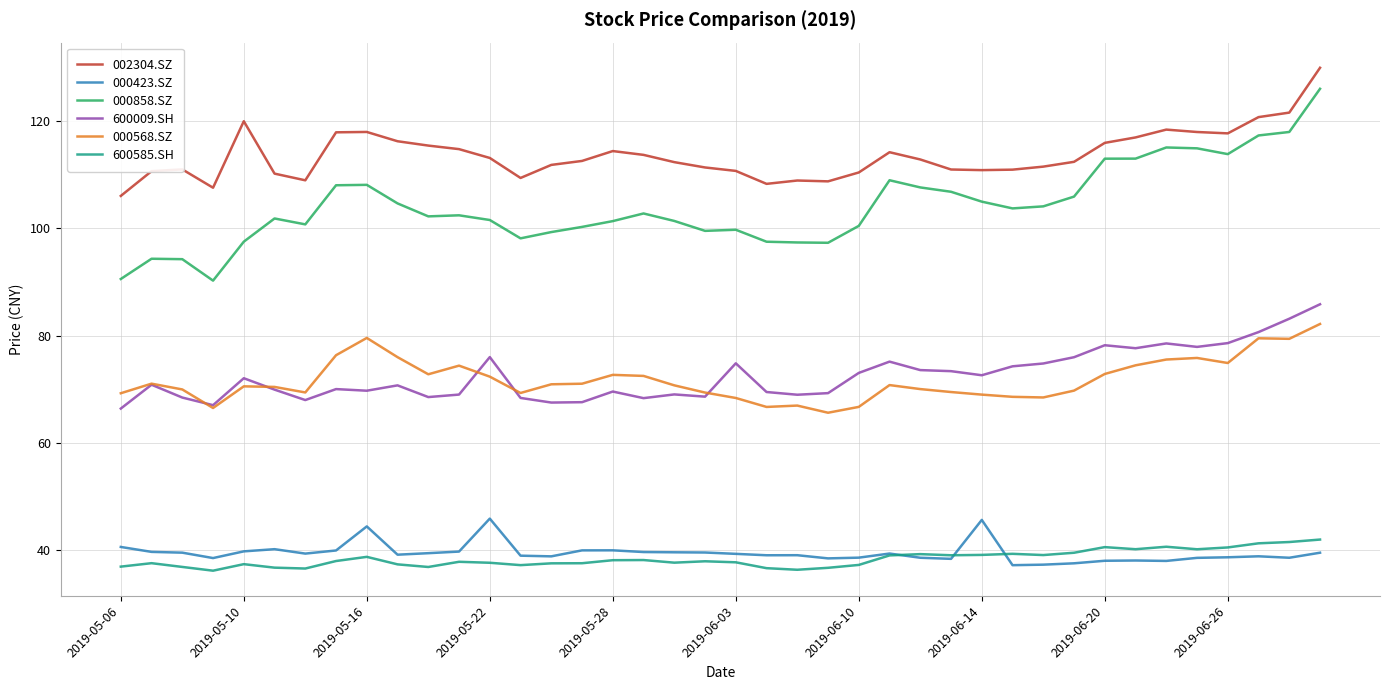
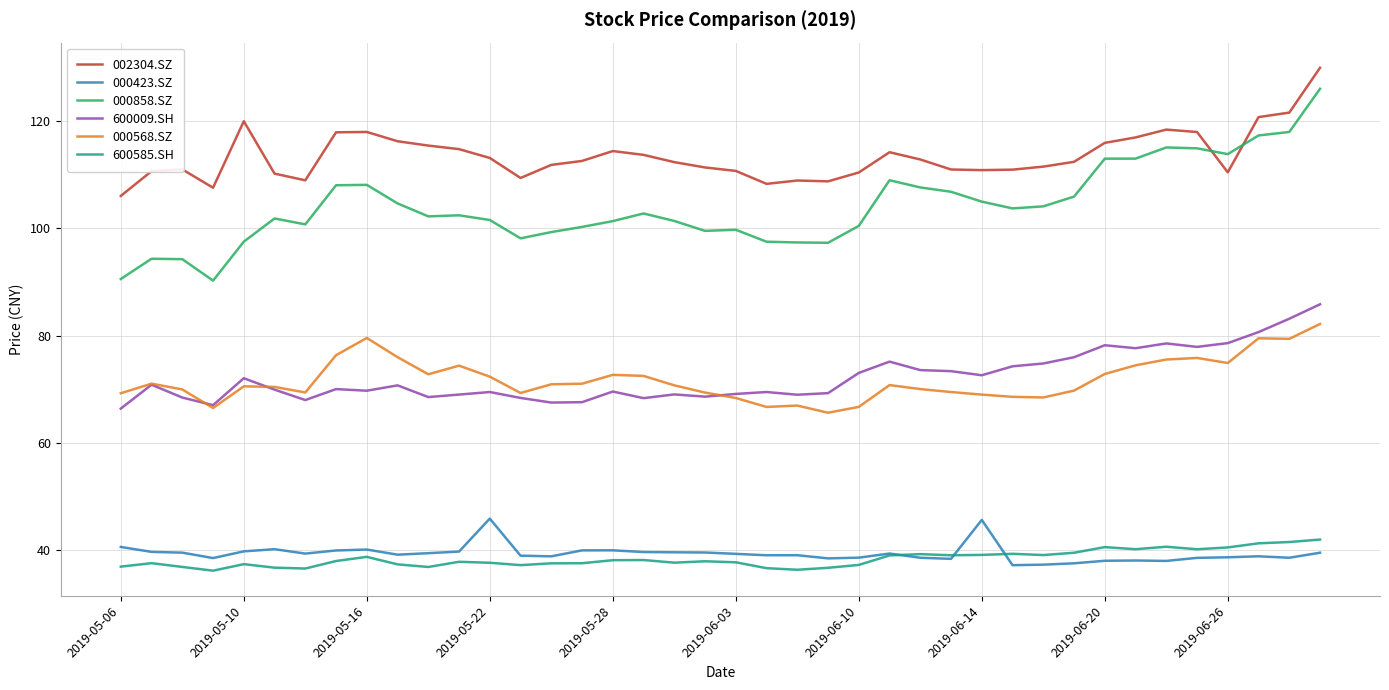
  {
    "002304.SZ": {
      "2019-05-06": 106,
      "2019-05-10": 120,
      "2019-05-16": 118,
      "2019-05-22": 113,
      "2019-05-28": 114,
      "2019-06-03": 111,
      "2019-06-10": 110,
      "2019-06-14": 111,
      "2019-06-20": 116,
-     "2019-06-26": 118
+     "2019-06-26": 110
    },
    "000423.SZ": {
      "2019-05-06": 41,
      "2019-05-10": 40,
-     "2019-05-16": 44,
+     "2019-05-16": 40,
      "2019-05-22": 46,
      "2019-05-28": 40,
      "2019-06-03": 39,
      "2019-06-10": 39,
      "2019-06-14": 46,
      "2019-06-20": 38,
      "2019-06-26": 39
    },
    "600009.SH": {
      "2019-05-06": 66,
      "2019-05-10": 72,
      "2019-05-16": 70,
-     "2019-05-22": 76,
+     "2019-05-22": 69,
      "2019-05-28": 70,
-     "2019-06-03": 75,
+     "2019-06-03": 69,
      "2019-06-10": 73,
      "2019-06-14": 73,
      "2019-06-20": 78,
      "2019-06-26": 79
    },
    "000568.SZ": {
      "2019-05-06": 69,
      "2019-05-10": 71,
      "2019-05-16": 80,
      "2019-05-22": 72,
      "2019-05-28": 73,
      "2019-06-03": 68,
      "2019-06-10": 67,
      "2019-06-14": 69,
      "2019-06-20": 73,
      "2019-06-26": 75
    }
  }
